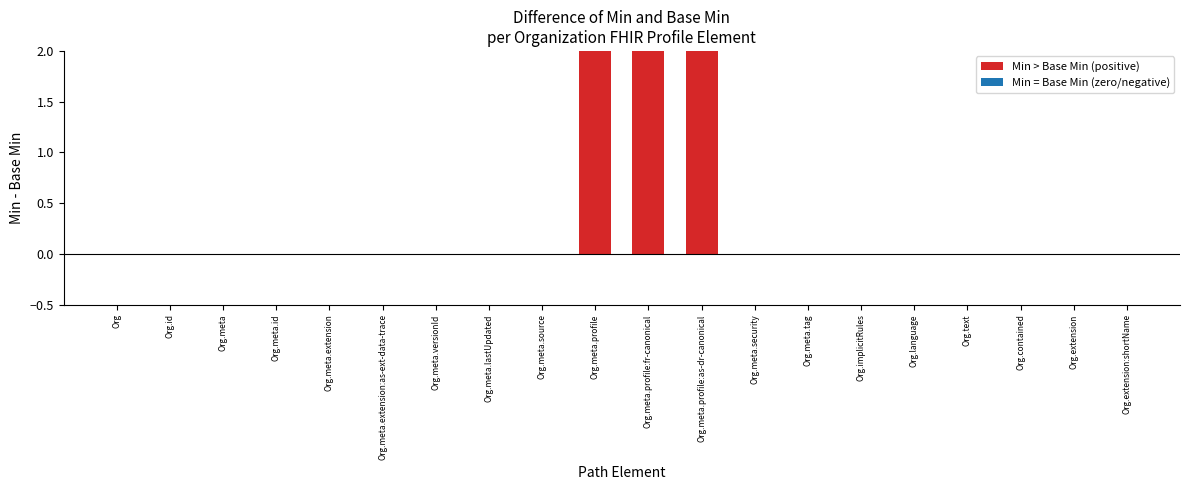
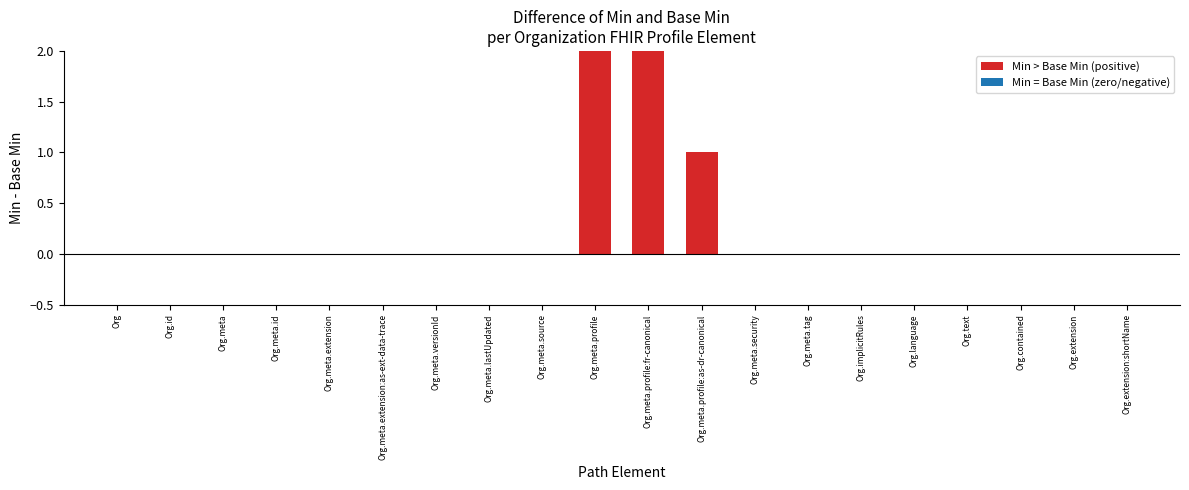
  {
    "Org": 0,
    "Org.id": 0,
    "Org.meta": 0,
    "Org.meta.id": 0,
    "Org.meta.extension": 0,
    "Org.meta.extension:as-ext-data-trace": 0,
    "Org.meta.versionId": 0,
    "Org.meta.lastUpdated": 0,
    "Org.meta.source": 0,
    "Org.meta.profile": 2,
    "Org.meta.profile:fr-canonical": 2,
-   "Org.meta.profile:as-dr-canonical": 2,
+   "Org.meta.profile:as-dr-canonical": 1,
    "Org.meta.security": 0,
    "Org.meta.tag": 0,
    "Org.implicitRules": 0,
    "Org.language": 0,
    "Org.text": 0,
    "Org.contained": 0,
    "Org.extension": 0,
    "Org.extension:shortName": 0
  }
